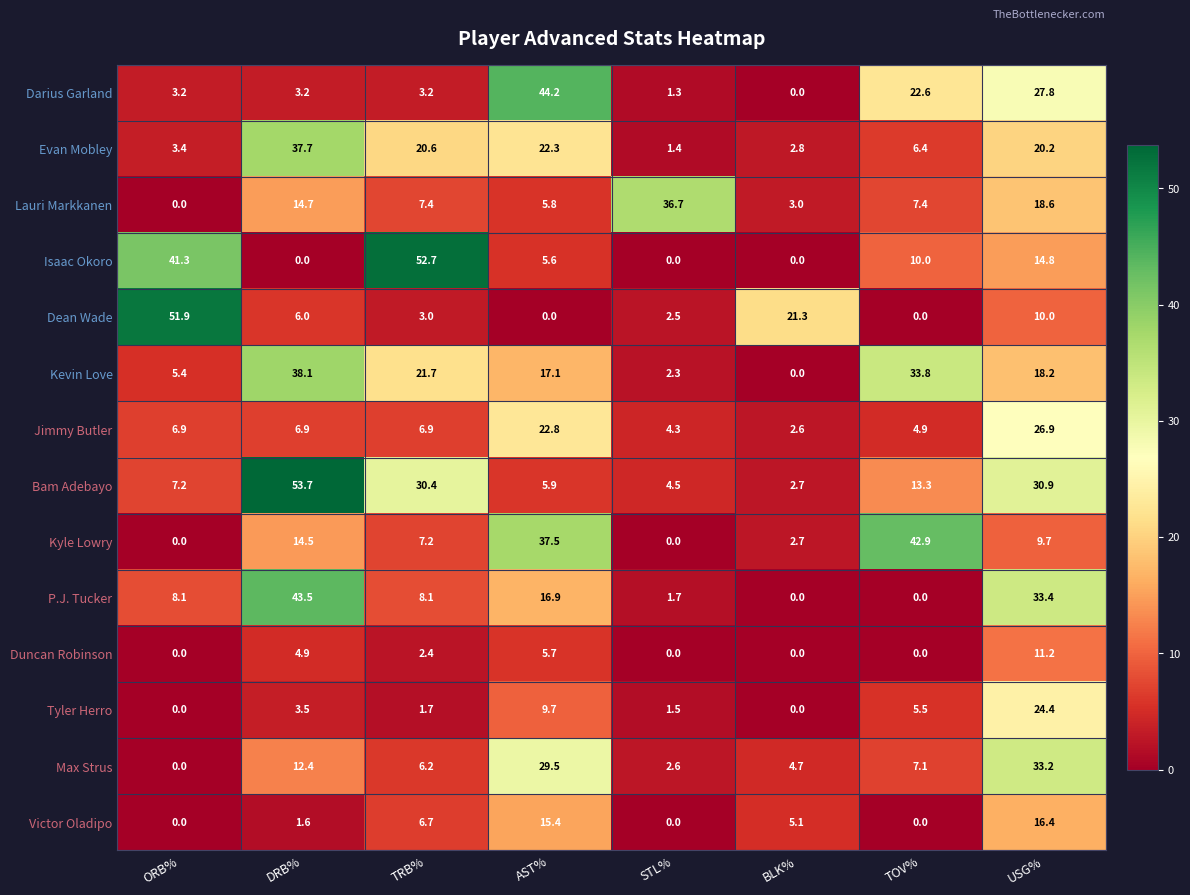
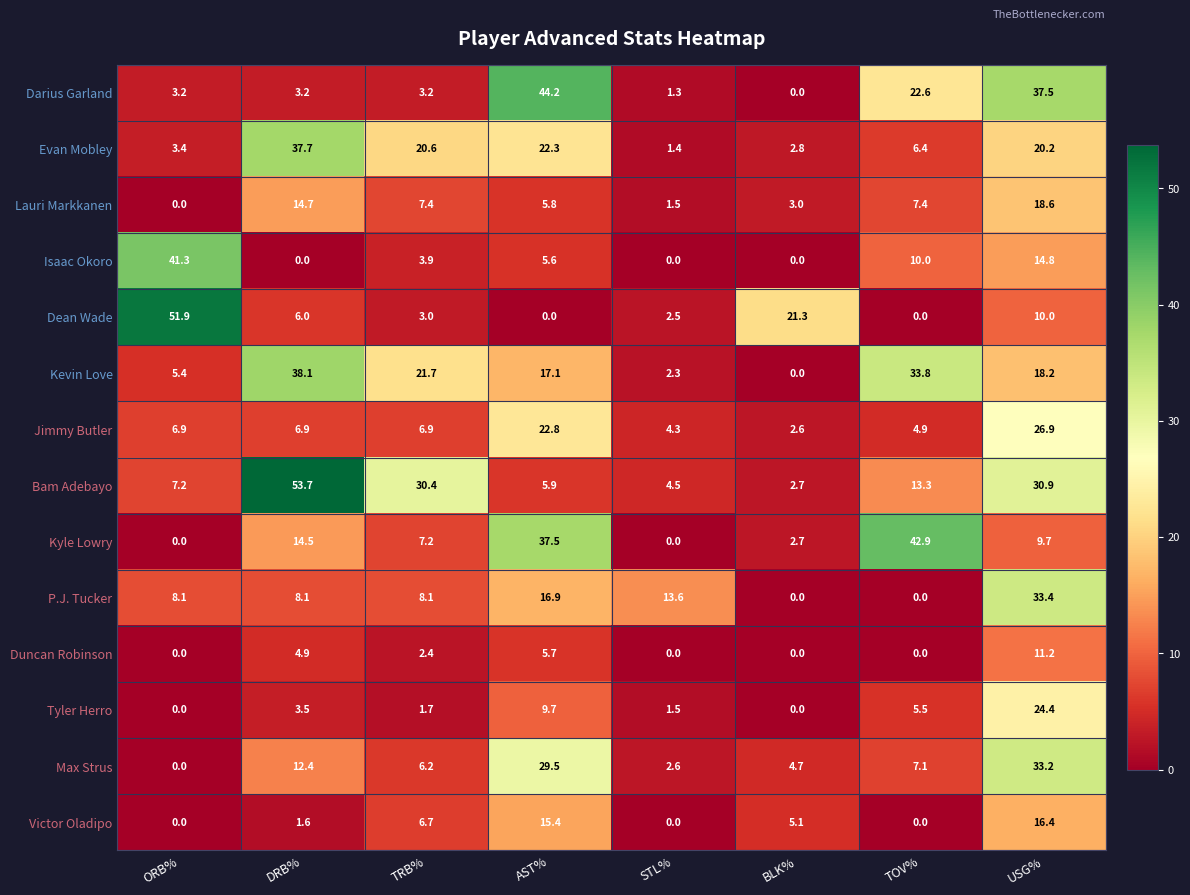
  {
    "Darius Garland": {
      "ORB%": 3.2,
      "DRB%": 3.2,
      "TRB%": 3.2,
      "AST%": 44.2,
      "STL%": 1.3,
      "BLK%": 0.0,
      "TOV%": 22.6,
-     "USG%": 27.8
+     "USG%": 37.5
    },
    "Evan Mobley": {
      "ORB%": 3.4,
      "DRB%": 37.7,
      "TRB%": 20.6,
      "AST%": 22.3,
      "STL%": 1.4,
      "BLK%": 2.8,
      "TOV%": 6.4,
      "USG%": 20.2
    },
    "Lauri Markkanen": {
      "ORB%": 0.0,
      "DRB%": 14.7,
      "TRB%": 7.4,
      "AST%": 5.8,
-     "STL%": 36.7,
+     "STL%": 1.5,
      "BLK%": 3.0,
      "TOV%": 7.4,
      "USG%": 18.6
    },
    "Isaac Okoro": {
      "ORB%": 41.3,
      "DRB%": 0.0,
-     "TRB%": 52.7,
+     "TRB%": 3.9,
      "AST%": 5.6,
      "STL%": 0.0,
      "BLK%": 0.0,
      "TOV%": 10.0,
      "USG%": 14.8
    },
    "Dean Wade": {
      "ORB%": 51.9,
      "DRB%": 6.0,
      "TRB%": 3.0,
      "AST%": 0.0,
      "STL%": 2.5,
      "BLK%": 21.3,
      "TOV%": 0.0,
      "USG%": 10.0
    },
    "Kevin Love": {
      "ORB%": 5.4,
      "DRB%": 38.1,
      "TRB%": 21.7,
      "AST%": 17.1,
      "STL%": 2.3,
      "BLK%": 0.0,
      "TOV%": 33.8,
      "USG%": 18.2
    },
    "Jimmy Butler": {
      "ORB%": 6.9,
      "DRB%": 6.9,
      "TRB%": 6.9,
      "AST%": 22.8,
      "STL%": 4.3,
      "BLK%": 2.6,
      "TOV%": 4.9,
      "USG%": 26.9
    },
    "Bam Adebayo": {
      "ORB%": 7.2,
      "DRB%": 53.7,
      "TRB%": 30.4,
      "AST%": 5.9,
      "STL%": 4.5,
      "BLK%": 2.7,
      "TOV%": 13.3,
      "USG%": 30.9
    },
    "Kyle Lowry": {
      "ORB%": 0.0,
      "DRB%": 14.5,
      "TRB%": 7.2,
      "AST%": 37.5,
      "STL%": 0.0,
      "BLK%": 2.7,
      "TOV%": 42.9,
      "USG%": 9.7
    },
    "P.J. Tucker": {
      "ORB%": 8.1,
-     "DRB%": 43.5,
+     "DRB%": 8.1,
      "TRB%": 8.1,
      "AST%": 16.9,
-     "STL%": 1.7,
+     "STL%": 13.6,
      "BLK%": 0.0,
      "TOV%": 0.0,
      "USG%": 33.4
    },
    "Duncan Robinson": {
      "ORB%": 0.0,
      "DRB%": 4.9,
      "TRB%": 2.4,
      "AST%": 5.7,
      "STL%": 0.0,
      "BLK%": 0.0,
      "TOV%": 0.0,
      "USG%": 11.2
    },
    "Tyler Herro": {
      "ORB%": 0.0,
      "DRB%": 3.5,
      "TRB%": 1.7,
      "AST%": 9.7,
      "STL%": 1.5,
      "BLK%": 0.0,
      "TOV%": 5.5,
      "USG%": 24.4
    },
    "Max Strus": {
      "ORB%": 0.0,
      "DRB%": 12.4,
      "TRB%": 6.2,
      "AST%": 29.5,
      "STL%": 2.6,
      "BLK%": 4.7,
      "TOV%": 7.1,
      "USG%": 33.2
    },
    "Victor Oladipo": {
      "ORB%": 0.0,
      "DRB%": 1.6,
      "TRB%": 6.7,
      "AST%": 15.4,
      "STL%": 0.0,
      "BLK%": 5.1,
      "TOV%": 0.0,
      "USG%": 16.4
    }
  }
